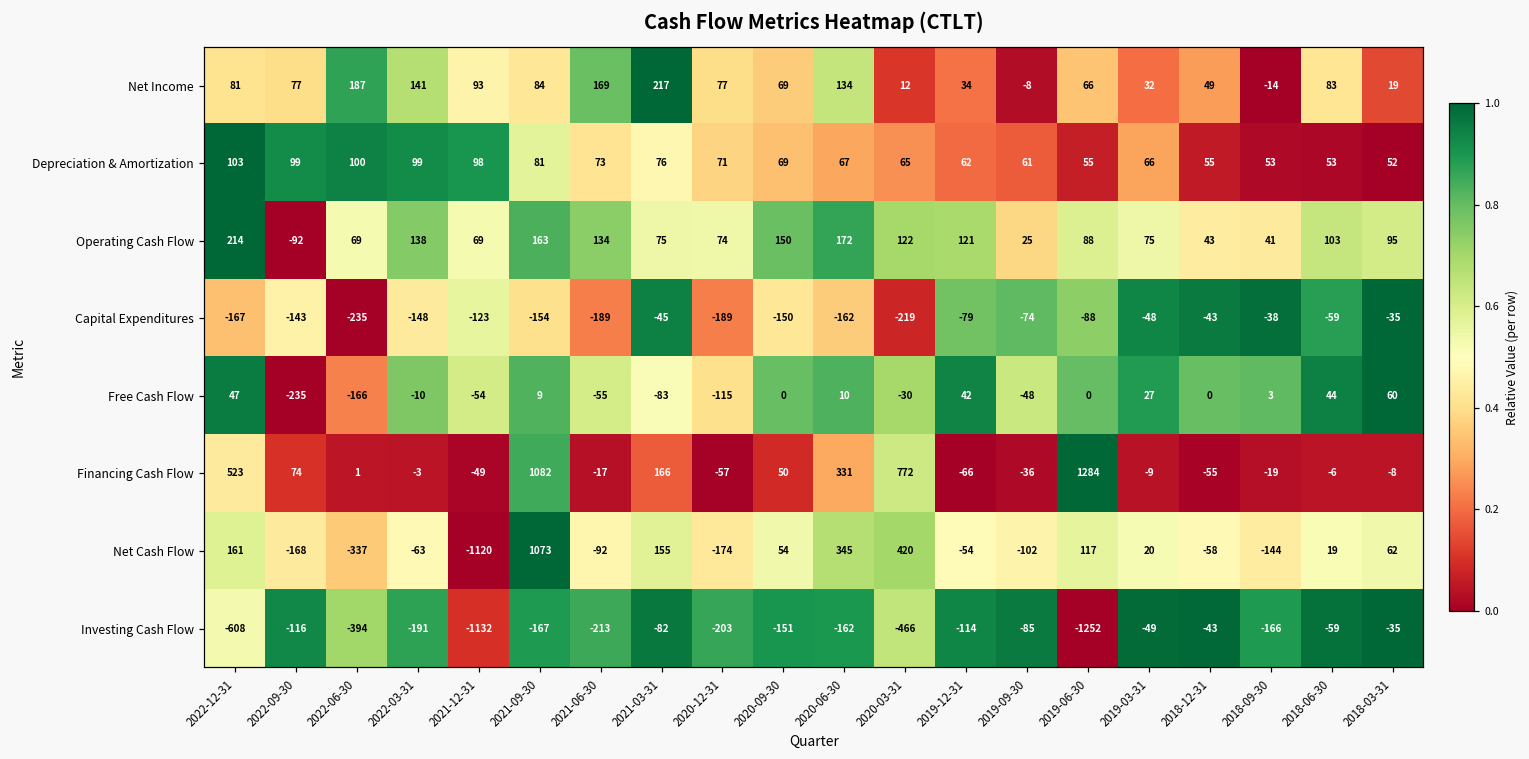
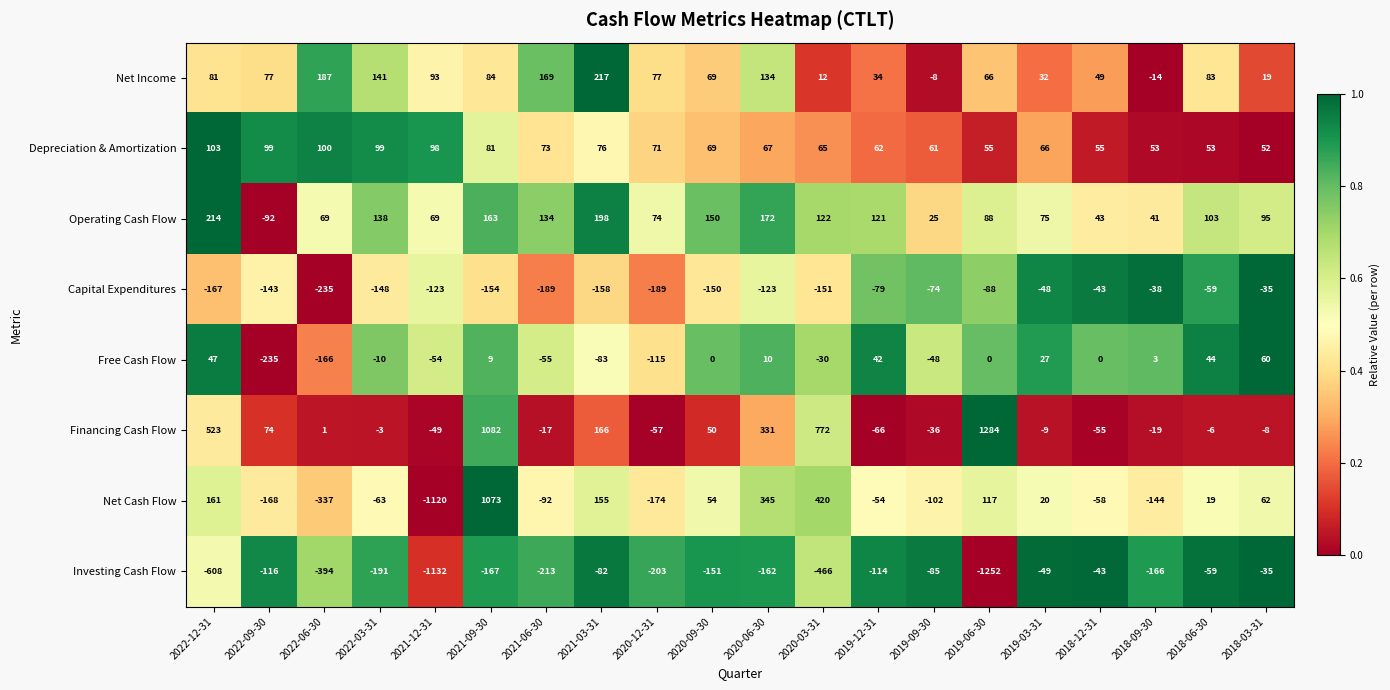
  {
    "Net Income": {
      "2022-12-31": 81,
      "2022-09-30": 77,
      "2022-06-30": 187,
      "2022-03-31": 141,
      "2021-12-31": 93,
      "2021-09-30": 84,
      "2021-06-30": 169,
      "2021-03-31": 217,
      "2020-12-31": 77,
      "2020-09-30": 69,
      "2020-06-30": 134,
      "2020-03-31": 12,
      "2019-12-31": 34,
      "2019-09-30": -8,
      "2019-06-30": 66,
      "2019-03-31": 32,
      "2018-12-31": 49,
      "2018-09-30": -14,
      "2018-06-30": 83,
      "2018-03-31": 19
    },
    "Depreciation & Amortization": {
      "2022-12-31": 103,
      "2022-09-30": 99,
      "2022-06-30": 100,
      "2022-03-31": 99,
      "2021-12-31": 98,
      "2021-09-30": 81,
      "2021-06-30": 73,
      "2021-03-31": 76,
      "2020-12-31": 71,
      "2020-09-30": 69,
      "2020-06-30": 67,
      "2020-03-31": 65,
      "2019-12-31": 62,
      "2019-09-30": 61,
      "2019-06-30": 55,
      "2019-03-31": 66,
      "2018-12-31": 55,
      "2018-09-30": 53,
      "2018-06-30": 53,
      "2018-03-31": 52
    },
    "Operating Cash Flow": {
      "2022-12-31": 214,
      "2022-09-30": -92,
      "2022-06-30": 69,
      "2022-03-31": 138,
      "2021-12-31": 69,
      "2021-09-30": 163,
      "2021-06-30": 134,
-     "2021-03-31": 75,
+     "2021-03-31": 198,
      "2020-12-31": 74,
      "2020-09-30": 150,
      "2020-06-30": 172,
      "2020-03-31": 122,
      "2019-12-31": 121,
      "2019-09-30": 25,
      "2019-06-30": 88,
      "2019-03-31": 75,
      "2018-12-31": 43,
      "2018-09-30": 41,
      "2018-06-30": 103,
      "2018-03-31": 95
    },
    "Capital Expenditures": {
      "2022-12-31": -167,
      "2022-09-30": -143,
      "2022-06-30": -235,
      "2022-03-31": -148,
      "2021-12-31": -123,
      "2021-09-30": -154,
      "2021-06-30": -189,
-     "2021-03-31": -45,
+     "2021-03-31": -158,
      "2020-12-31": -189,
      "2020-09-30": -150,
-     "2020-06-30": -162,
-     "2020-03-31": -219,
+     "2020-06-30": -123,
+     "2020-03-31": -151,
      "2019-12-31": -79,
      "2019-09-30": -74,
      "2019-06-30": -88,
      "2019-03-31": -48,
      "2018-12-31": -43,
      "2018-09-30": -38,
      "2018-06-30": -59,
      "2018-03-31": -35
    },
    "Free Cash Flow": {
      "2022-12-31": 47,
      "2022-09-30": -235,
      "2022-06-30": -166,
      "2022-03-31": -10,
      "2021-12-31": -54,
      "2021-09-30": 9,
      "2021-06-30": -55,
      "2021-03-31": -83,
      "2020-12-31": -115,
      "2020-09-30": 0,
      "2020-06-30": 10,
      "2020-03-31": -30,
      "2019-12-31": 42,
      "2019-09-30": -48,
      "2019-06-30": 0,
      "2019-03-31": 27,
      "2018-12-31": 0,
      "2018-09-30": 3,
      "2018-06-30": 44,
      "2018-03-31": 60
    },
    "Financing Cash Flow": {
      "2022-12-31": 523,
      "2022-09-30": 74,
      "2022-06-30": 1,
      "2022-03-31": -3,
      "2021-12-31": -49,
      "2021-09-30": 1082,
      "2021-06-30": -17,
      "2021-03-31": 166,
      "2020-12-31": -57,
      "2020-09-30": 50,
      "2020-06-30": 331,
      "2020-03-31": 772,
      "2019-12-31": -66,
      "2019-09-30": -36,
      "2019-06-30": 1284,
      "2019-03-31": -9,
      "2018-12-31": -55,
      "2018-09-30": -19,
      "2018-06-30": -6,
      "2018-03-31": -8
    },
    "Net Cash Flow": {
      "2022-12-31": 161,
      "2022-09-30": -168,
      "2022-06-30": -337,
      "2022-03-31": -63,
      "2021-12-31": -1120,
      "2021-09-30": 1073,
      "2021-06-30": -92,
      "2021-03-31": 155,
      "2020-12-31": -174,
      "2020-09-30": 54,
      "2020-06-30": 345,
      "2020-03-31": 420,
      "2019-12-31": -54,
      "2019-09-30": -102,
      "2019-06-30": 117,
      "2019-03-31": 20,
      "2018-12-31": -58,
      "2018-09-30": -144,
      "2018-06-30": 19,
      "2018-03-31": 62
    },
    "Investing Cash Flow": {
      "2022-12-31": -608,
      "2022-09-30": -116,
      "2022-06-30": -394,
      "2022-03-31": -191,
      "2021-12-31": -1132,
      "2021-09-30": -167,
      "2021-06-30": -213,
      "2021-03-31": -82,
      "2020-12-31": -203,
      "2020-09-30": -151,
      "2020-06-30": -162,
      "2020-03-31": -466,
      "2019-12-31": -114,
      "2019-09-30": -85,
      "2019-06-30": -1252,
      "2019-03-31": -49,
      "2018-12-31": -43,
      "2018-09-30": -166,
      "2018-06-30": -59,
      "2018-03-31": -35
    }
  }
